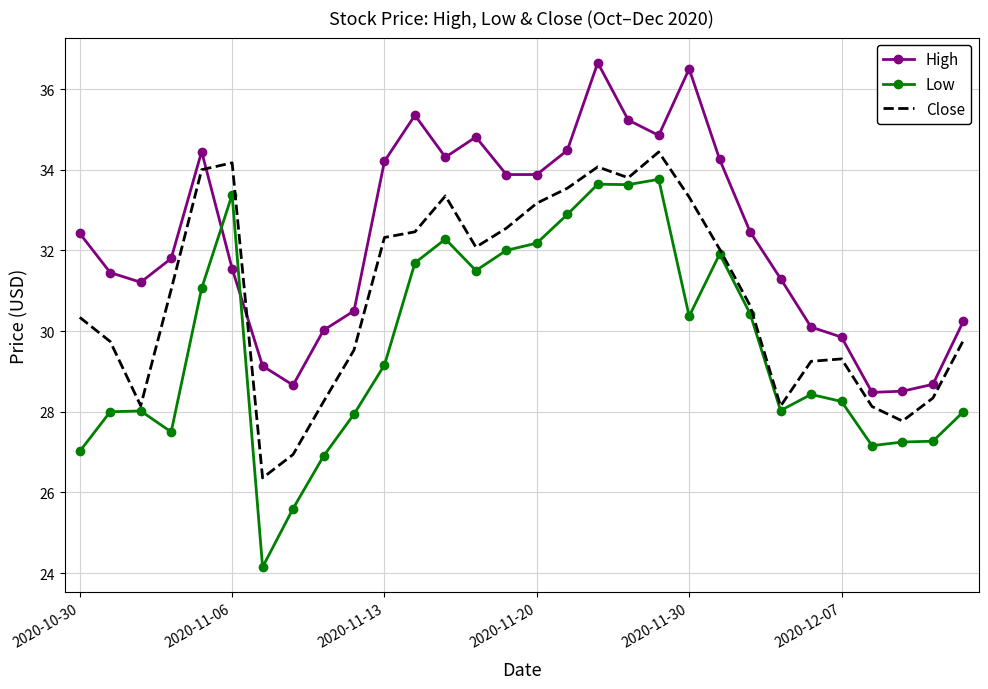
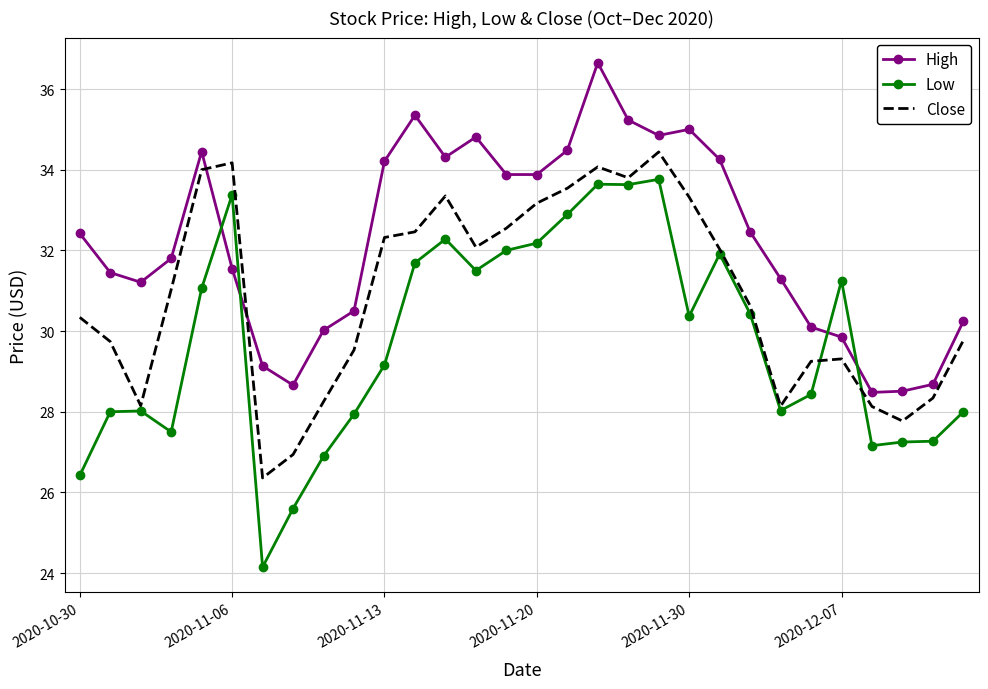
  {
    "High": {
      "2020-10-30": 32.4,
      "2020-11-06": 31.6,
      "2020-11-13": 34.2,
      "2020-11-20": 33.9,
-     "2020-11-30": 36.5,
+     "2020-11-30": 35.0,
      "2020-12-07": 29.9
    },
    "Low": {
-     "2020-10-30": 27.0,
+     "2020-10-30": 26.4,
      "2020-11-06": 33.4,
      "2020-11-13": 29.2,
      "2020-11-20": 32.2,
      "2020-11-30": 30.4,
-     "2020-12-07": 28.3
+     "2020-12-07": 31.3
    },
    "Close": {
      "2020-10-30": 30.3,
      "2020-11-06": 34.2,
      "2020-11-13": 32.3,
      "2020-11-20": 33.2,
      "2020-11-30": 33.3,
      "2020-12-07": 29.3
    }
  }
